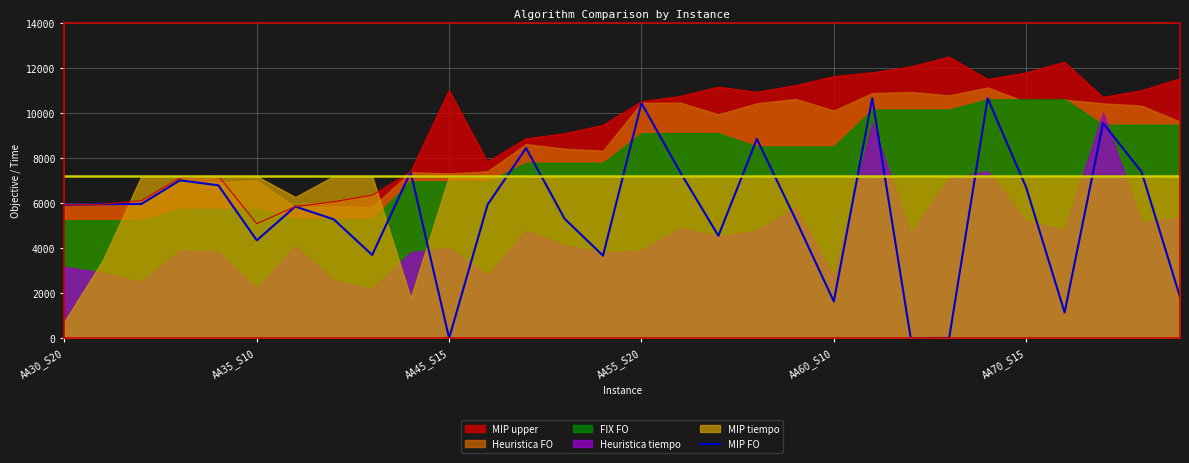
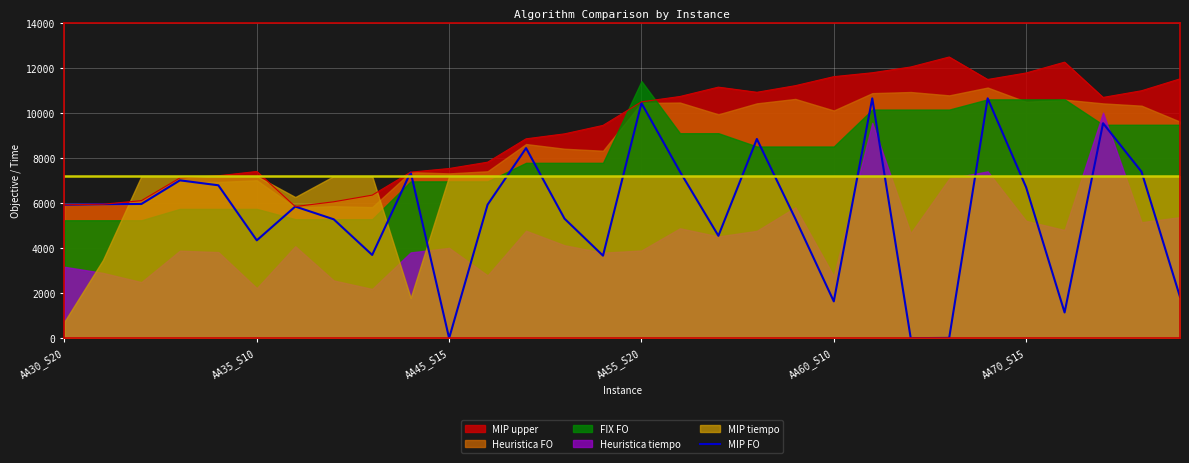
  {
    "MIP upper": {
-     "AA35_S10": 5100,
-     "AA45_S15": 11000,
+     "AA35_S10": 7400,
+     "AA45_S15": 7500,
      "AA60_S10": 11600,
      "AA70_S15": 11800
    },
    "MIP FO": {
      "AA35_S10": 4300,
      "AA45_S15": 0,
      "AA60_S10": 1600,
      "AA70_S15": 6700
    },
    "FIX FO": {
      "AA30_S20": 5200,
      "AA35_S10": 5700,
      "AA45_S15": 7000,
-     "AA55_S20": 9100,
+     "AA55_S20": 11400,
      "AA60_S10": 8500
    },
    "Heuristica tiempo": {
      "AA30_S20": 3200,
      "AA35_S10": 2200,
      "AA45_S15": 4000,
      "AA55_S20": 3900,
      "AA60_S10": 2800,
      "AA70_S15": 5200
    }
  }
